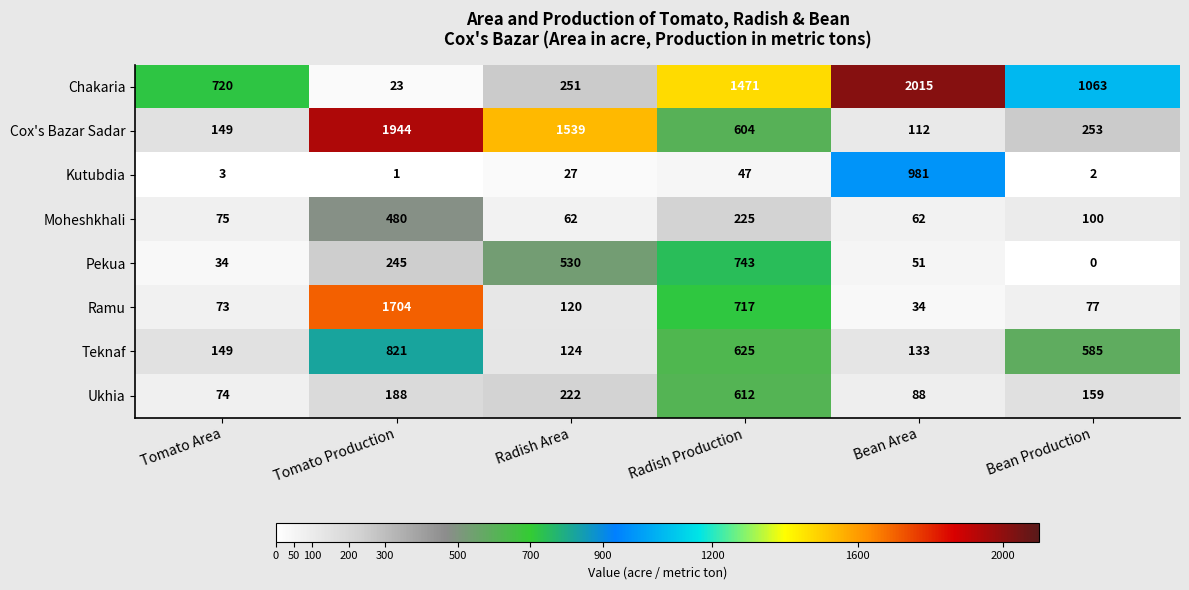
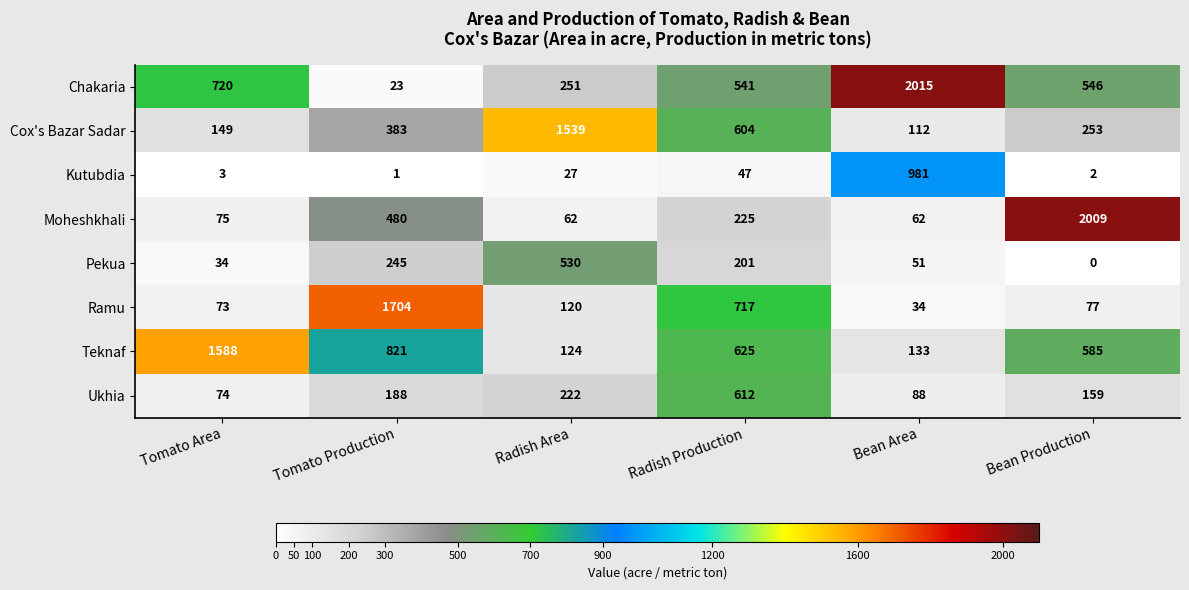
  {
    "Chakaria": {
      "Tomato Area": 720,
      "Tomato Production": 23,
      "Radish Area": 251,
-     "Radish Production": 1471,
+     "Radish Production": 541,
      "Bean Area": 2015,
-     "Bean Production": 1063
+     "Bean Production": 546
    },
    "Cox's Bazar Sadar": {
      "Tomato Area": 149,
-     "Tomato Production": 1944,
+     "Tomato Production": 383,
      "Radish Area": 1539,
      "Radish Production": 604,
      "Bean Area": 112,
      "Bean Production": 253
    },
    "Kutubdia": {
      "Tomato Area": 3,
      "Tomato Production": 1,
      "Radish Area": 27,
      "Radish Production": 47,
      "Bean Area": 981,
      "Bean Production": 2
    },
    "Moheshkhali": {
      "Tomato Area": 75,
      "Tomato Production": 480,
      "Radish Area": 62,
      "Radish Production": 225,
      "Bean Area": 62,
-     "Bean Production": 100
+     "Bean Production": 2009
    },
    "Pekua": {
      "Tomato Area": 34,
      "Tomato Production": 245,
      "Radish Area": 530,
-     "Radish Production": 743,
+     "Radish Production": 201,
      "Bean Area": 51,
      "Bean Production": 0
    },
    "Ramu": {
      "Tomato Area": 73,
      "Tomato Production": 1704,
      "Radish Area": 120,
      "Radish Production": 717,
      "Bean Area": 34,
      "Bean Production": 77
    },
    "Teknaf": {
-     "Tomato Area": 149,
+     "Tomato Area": 1588,
      "Tomato Production": 821,
      "Radish Area": 124,
      "Radish Production": 625,
      "Bean Area": 133,
      "Bean Production": 585
    },
    "Ukhia": {
      "Tomato Area": 74,
      "Tomato Production": 188,
      "Radish Area": 222,
      "Radish Production": 612,
      "Bean Area": 88,
      "Bean Production": 159
    }
  }
